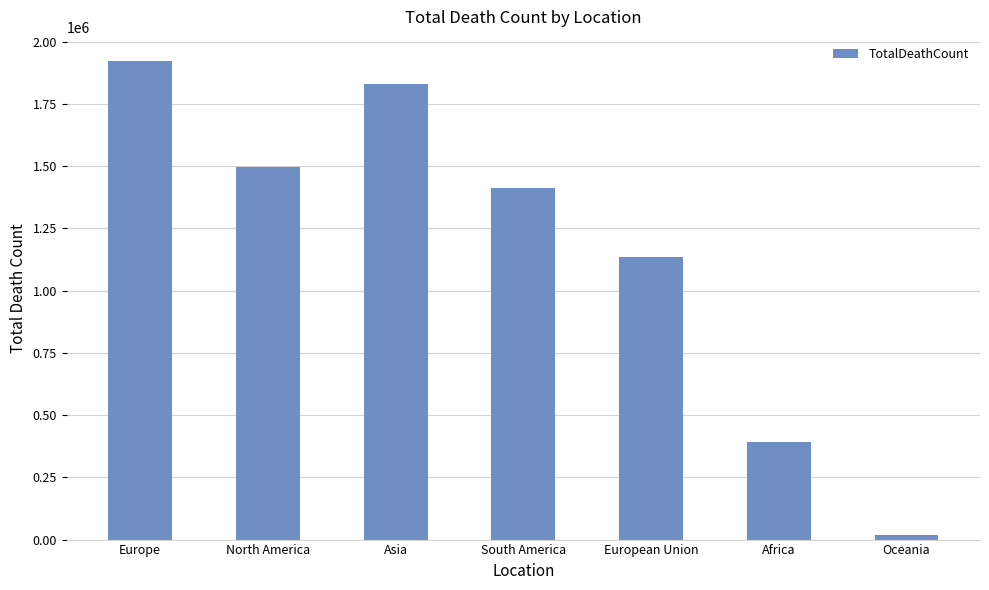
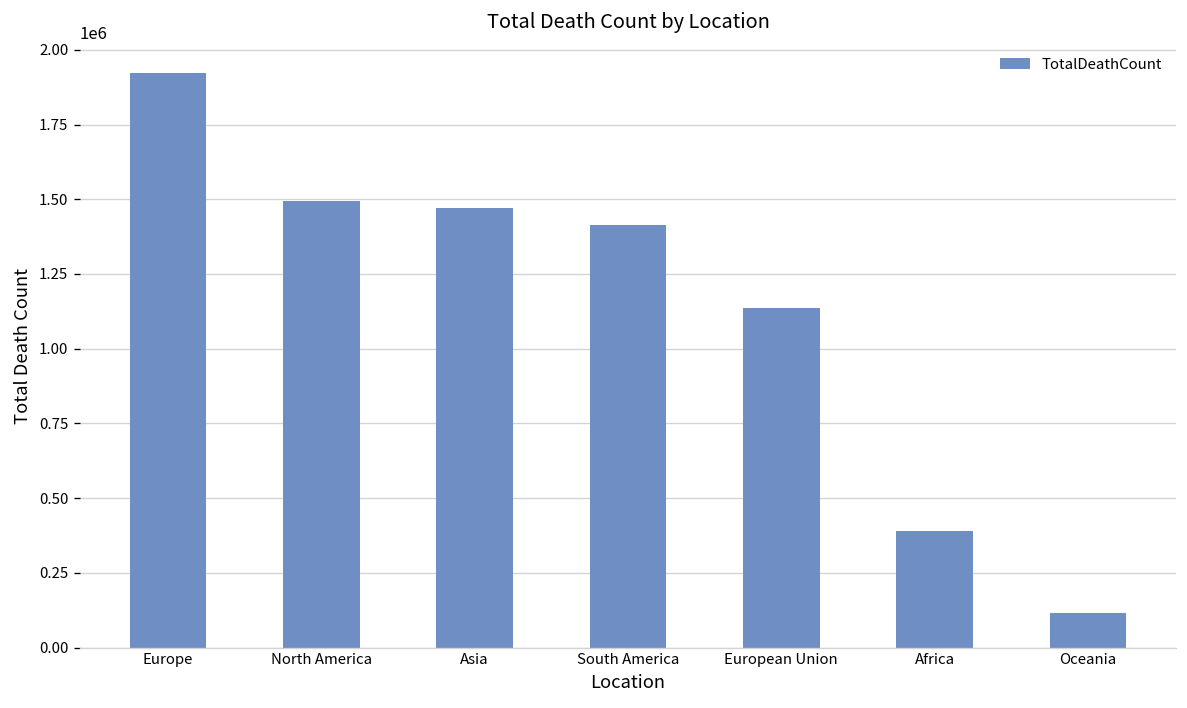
  {
    "Europe": 1920000,
    "North America": 1490000,
-   "Asia": 1830000,
+   "Asia": 1470000,
    "South America": 1410000,
    "European Union": 1140000,
    "Africa": 390000,
-   "Oceania": 20000
+   "Oceania": 110000
  }
